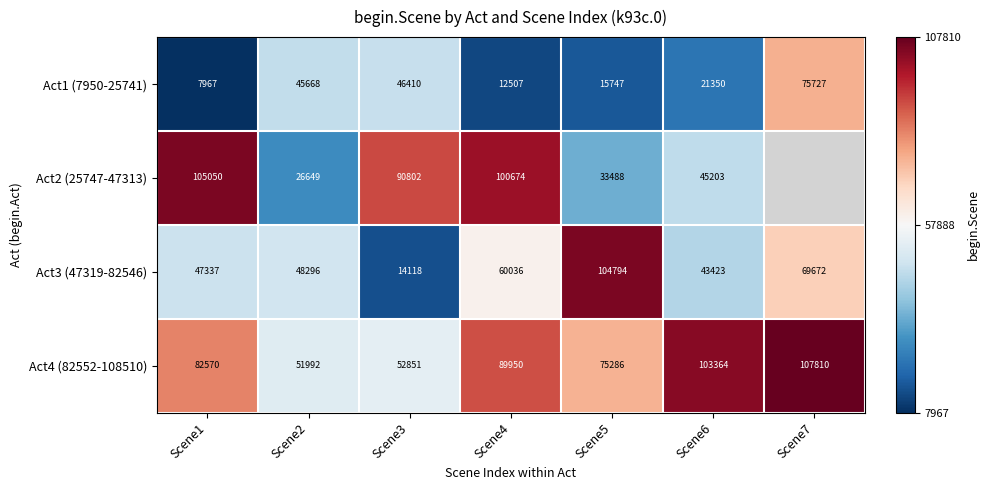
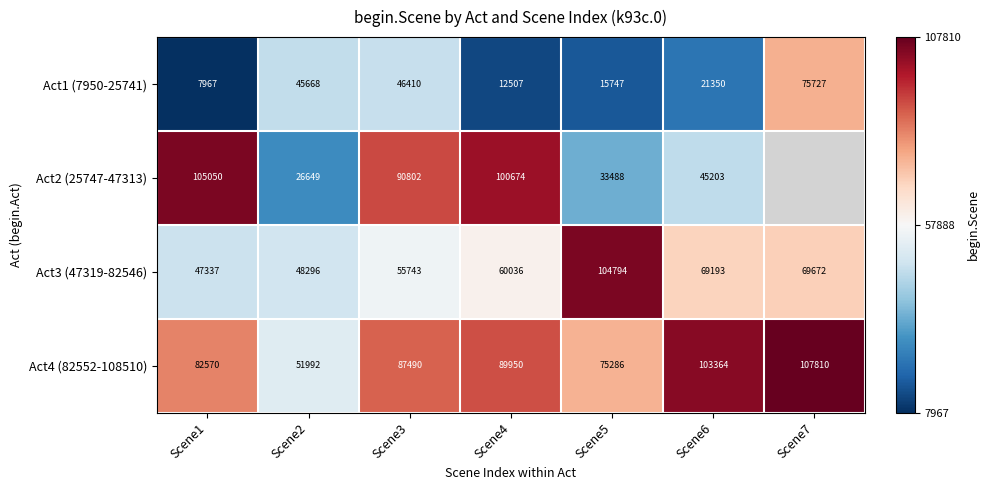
  {
    "Act1 (7950-25741)": {
      "Scene1": 7967,
      "Scene2": 45668,
      "Scene3": 46410,
      "Scene4": 12507,
      "Scene5": 15747,
      "Scene6": 21350,
      "Scene7": 75727
    },
    "Act2 (25747-47313)": {
      "Scene1": 105050,
      "Scene2": 26649,
      "Scene3": 90802,
      "Scene4": 100674,
      "Scene5": 33488,
      "Scene6": 45203
    },
    "Act3 (47319-82546)": {
      "Scene1": 47337,
      "Scene2": 48296,
-     "Scene3": 14118,
+     "Scene3": 55743,
      "Scene4": 60036,
      "Scene5": 104794,
-     "Scene6": 43423,
+     "Scene6": 69193,
      "Scene7": 69672
    },
    "Act4 (82552-108510)": {
      "Scene1": 82570,
      "Scene2": 51992,
-     "Scene3": 52851,
+     "Scene3": 87490,
      "Scene4": 89950,
      "Scene5": 75286,
      "Scene6": 103364,
      "Scene7": 107810
    }
  }
